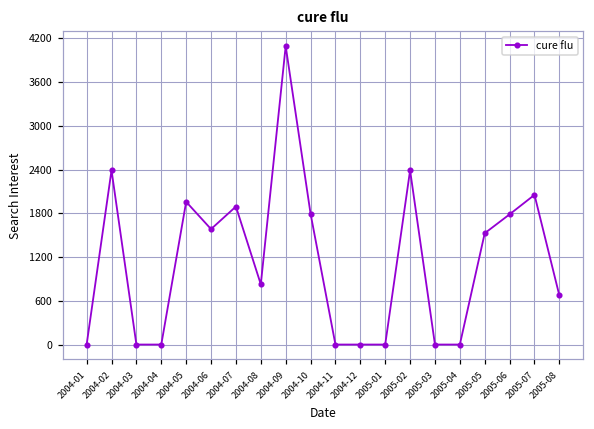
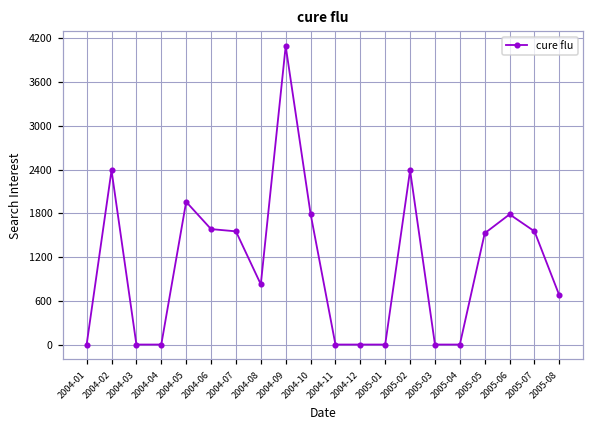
  {
    "2004-01": 0,
    "2004-02": 2400,
    "2004-03": 0,
    "2004-04": 0,
    "2004-05": 2000,
    "2004-06": 1600,
-   "2004-07": 1900,
+   "2004-07": 1600,
    "2004-08": 800,
    "2004-09": 4100,
    "2004-10": 1800,
    "2004-11": 0,
    "2004-12": 0,
    "2005-01": 0,
    "2005-02": 2400,
    "2005-03": 0,
    "2005-04": 0,
    "2005-05": 1500,
    "2005-06": 1800,
-   "2005-07": 2100,
+   "2005-07": 1600,
    "2005-08": 700
  }
